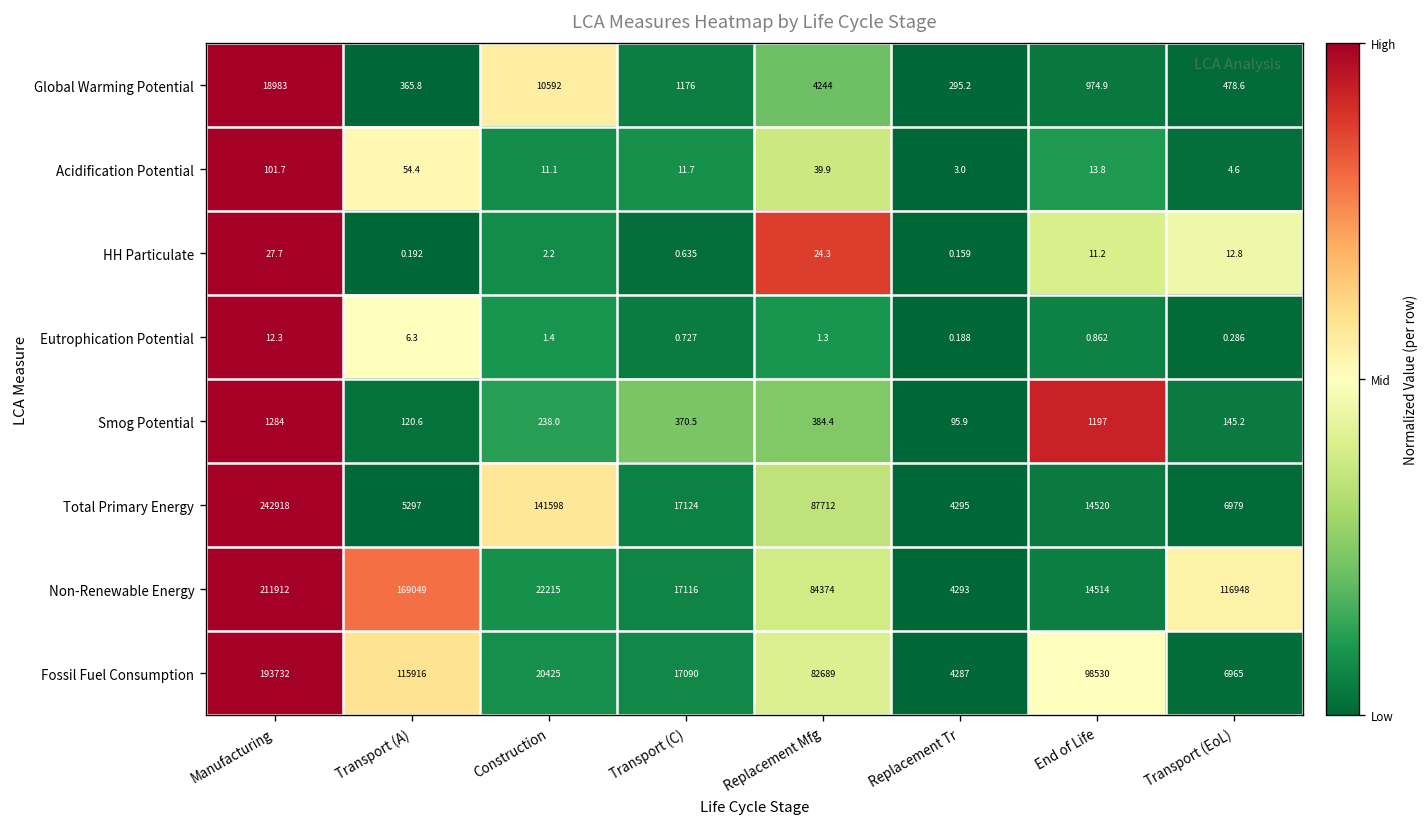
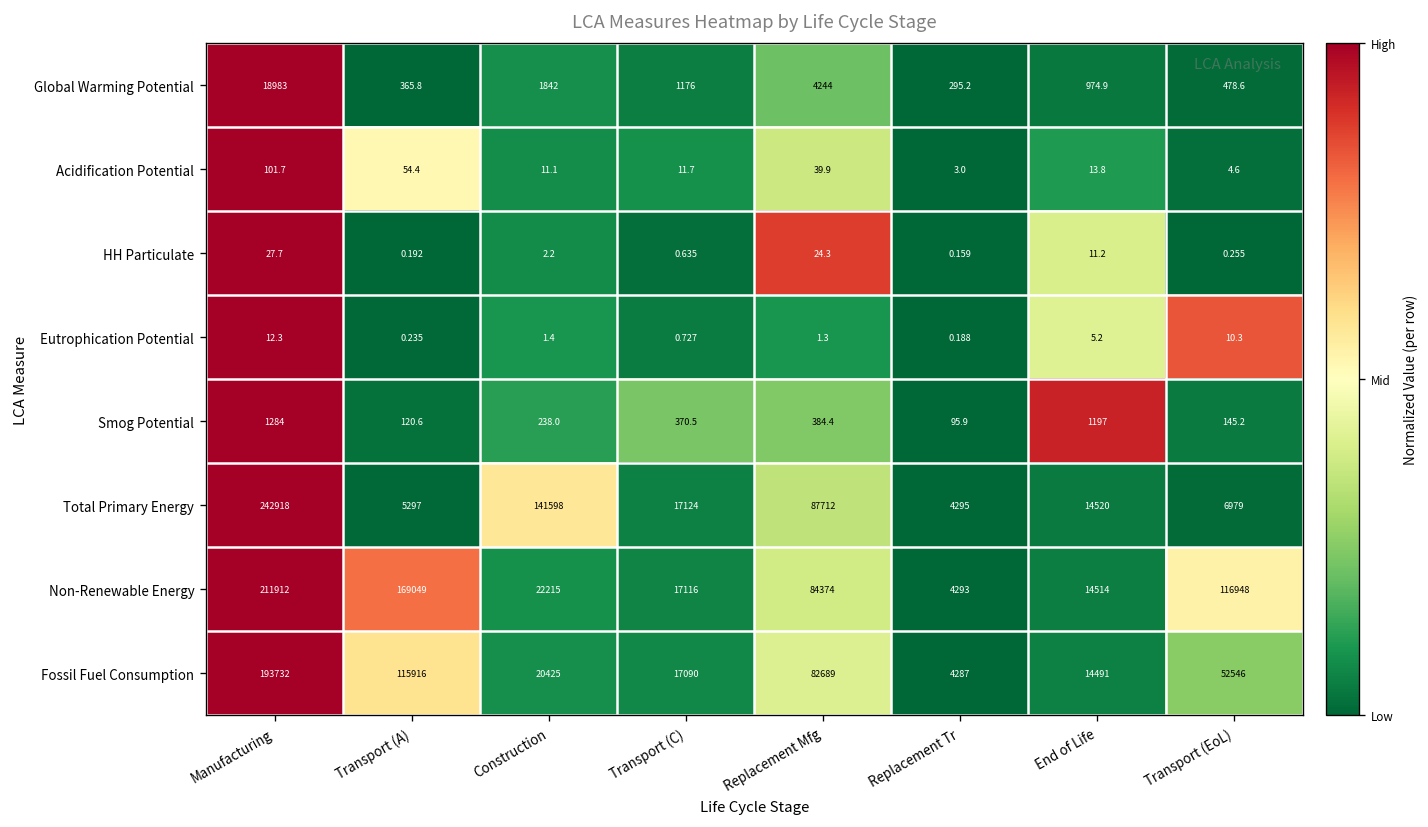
  {
    "Global Warming Potential": {
      "Manufacturing": 18983,
      "Transport (A)": 365.8,
-     "Construction": 10592,
+     "Construction": 1842,
      "Transport (C)": 1176,
      "Replacement Mfg": 4244,
      "Replacement Tr": 295.2,
      "End of Life": 974.9
    },
    "Acidification Potential": {
      "Manufacturing": 101.7,
      "Transport (A)": 54.4,
      "Construction": 11.1,
      "Transport (C)": 11.7,
      "Replacement Mfg": 39.9,
      "Replacement Tr": 3.0,
      "End of Life": 13.8,
      "Transport (EoL)": 4.6
    },
    "HH Particulate": {
      "Manufacturing": 27.7,
      "Transport (A)": 0.192,
      "Construction": 2.2,
      "Transport (C)": 0.635,
      "Replacement Mfg": 24.3,
      "Replacement Tr": 0.159,
      "End of Life": 11.2,
-     "Transport (EoL)": 12.8
+     "Transport (EoL)": 0.255
    },
    "Eutrophication Potential": {
      "Manufacturing": 12.3,
-     "Transport (A)": 6.3,
+     "Transport (A)": 0.235,
      "Construction": 1.4,
      "Transport (C)": 0.727,
      "Replacement Mfg": 1.3,
      "Replacement Tr": 0.188,
-     "End of Life": 0.862,
-     "Transport (EoL)": 0.286
+     "End of Life": 5.2,
+     "Transport (EoL)": 10.3
    },
    "Smog Potential": {
      "Manufacturing": 1284,
      "Transport (A)": 120.6,
      "Construction": 238.0,
      "Transport (C)": 370.5,
      "Replacement Mfg": 384.4,
      "Replacement Tr": 95.9,
      "End of Life": 1197,
      "Transport (EoL)": 145.2
    },
    "Total Primary Energy": {
      "Manufacturing": 242918,
      "Transport (A)": 5297,
      "Construction": 141598,
      "Transport (C)": 17124,
      "Replacement Mfg": 87712,
      "Replacement Tr": 4295,
      "End of Life": 14520,
      "Transport (EoL)": 6979
    },
    "Non-Renewable Energy": {
      "Manufacturing": 211912,
      "Transport (A)": 169049,
      "Construction": 22215,
      "Transport (C)": 17116,
      "Replacement Mfg": 84374,
      "Replacement Tr": 4293,
      "End of Life": 14514,
      "Transport (EoL)": 116948
    },
    "Fossil Fuel Consumption": {
      "Manufacturing": 193732,
      "Transport (A)": 115916,
      "Construction": 20425,
      "Transport (C)": 17090,
      "Replacement Mfg": 82689,
      "Replacement Tr": 4287,
-     "End of Life": 98530,
-     "Transport (EoL)": 6965
+     "End of Life": 14491,
+     "Transport (EoL)": 52546
    }
  }
